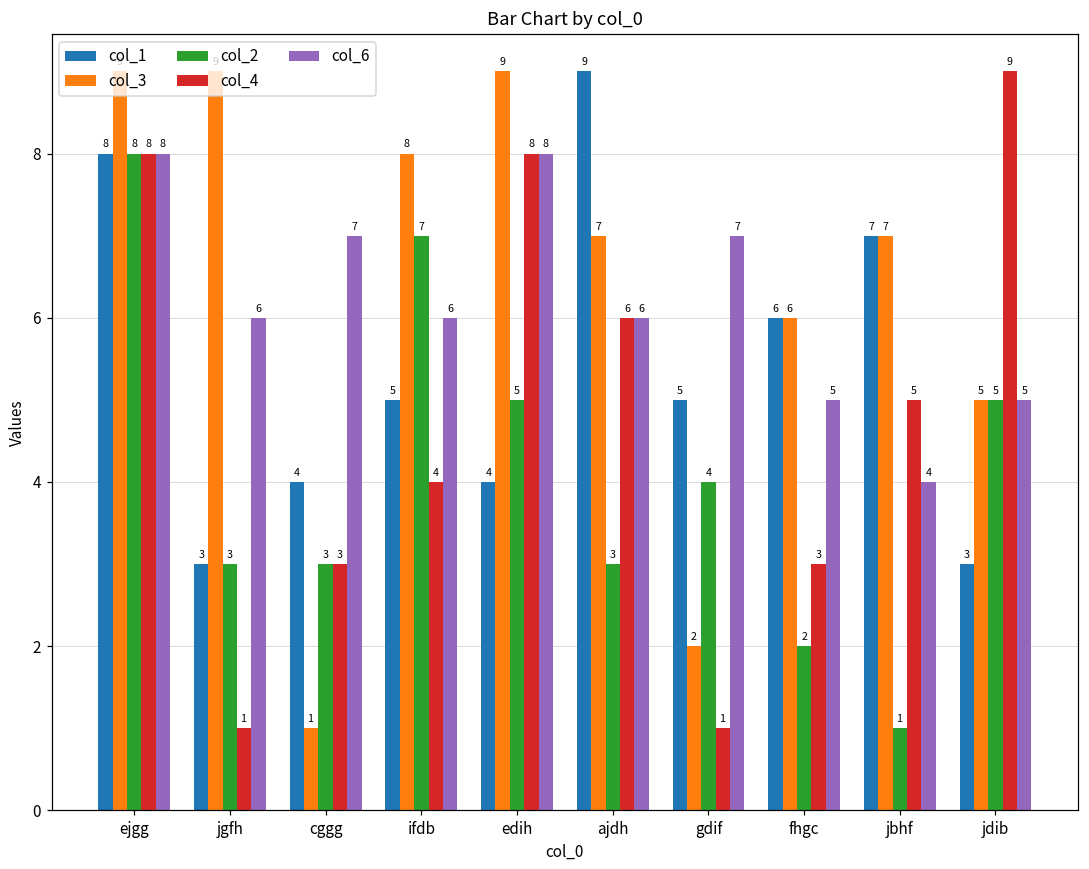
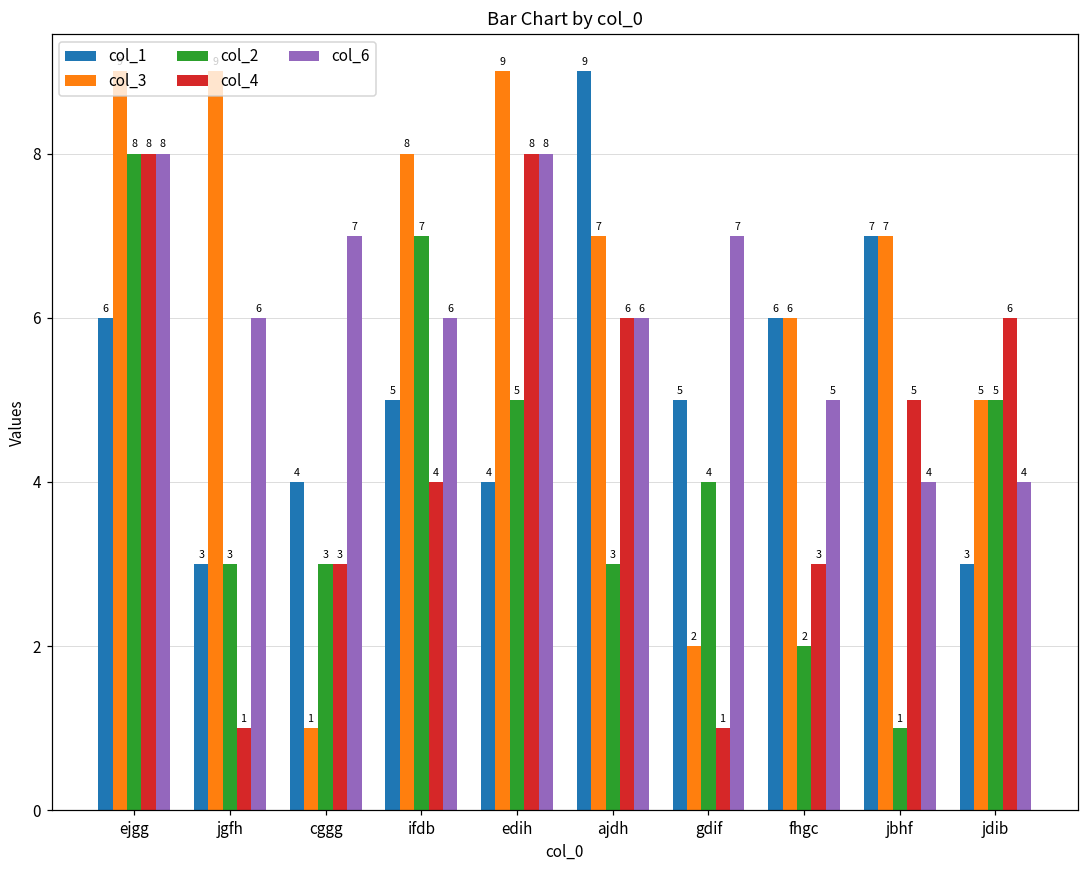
  {
    "col_1": {
-     "ejgg": 8,
+     "ejgg": 6,
      "jgfh": 3,
      "cggg": 4,
      "ifdb": 5,
      "edih": 4,
      "ajdh": 9,
      "gdif": 5,
      "fhgc": 6,
      "jbhf": 7,
      "jdib": 3
    },
    "col_3": {
      "cggg": 1,
      "ifdb": 8,
      "edih": 9,
      "ajdh": 7,
      "gdif": 2,
      "fhgc": 6,
      "jbhf": 7,
      "jdib": 5
    },
    "col_2": {
      "ejgg": 8,
      "jgfh": 3,
      "cggg": 3,
      "ifdb": 7,
      "edih": 5,
      "ajdh": 3,
      "gdif": 4,
      "fhgc": 2,
      "jbhf": 1,
      "jdib": 5
    },
    "col_4": {
      "ejgg": 8,
      "jgfh": 1,
      "cggg": 3,
      "ifdb": 4,
      "edih": 8,
      "ajdh": 6,
      "gdif": 1,
      "fhgc": 3,
      "jbhf": 5,
-     "jdib": 9
+     "jdib": 6
    },
    "col_6": {
      "ejgg": 8,
      "jgfh": 6,
      "cggg": 7,
      "ifdb": 6,
      "edih": 8,
      "ajdh": 6,
      "gdif": 7,
      "fhgc": 5,
      "jbhf": 4,
-     "jdib": 5
+     "jdib": 4
    }
  }
